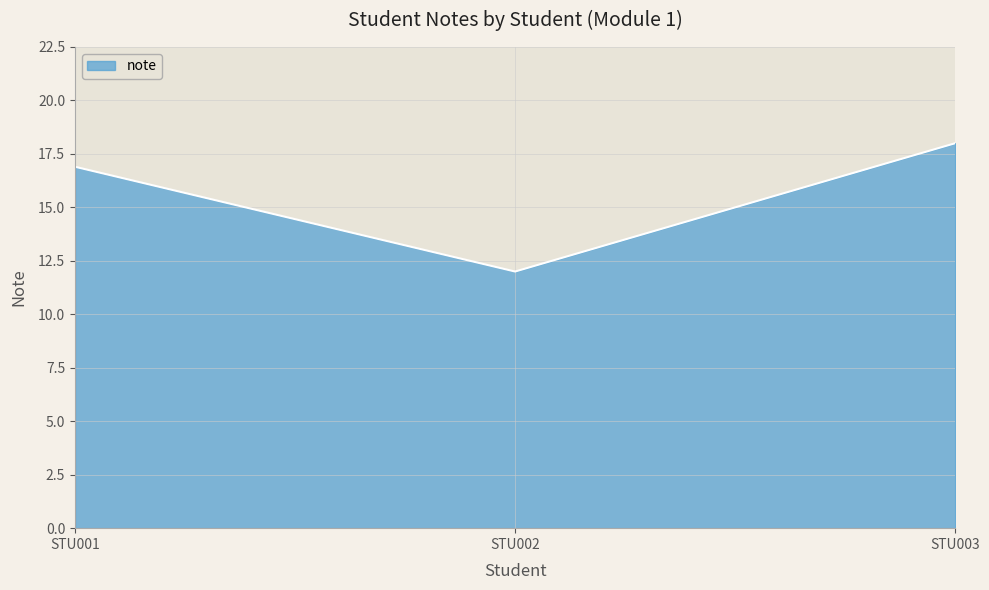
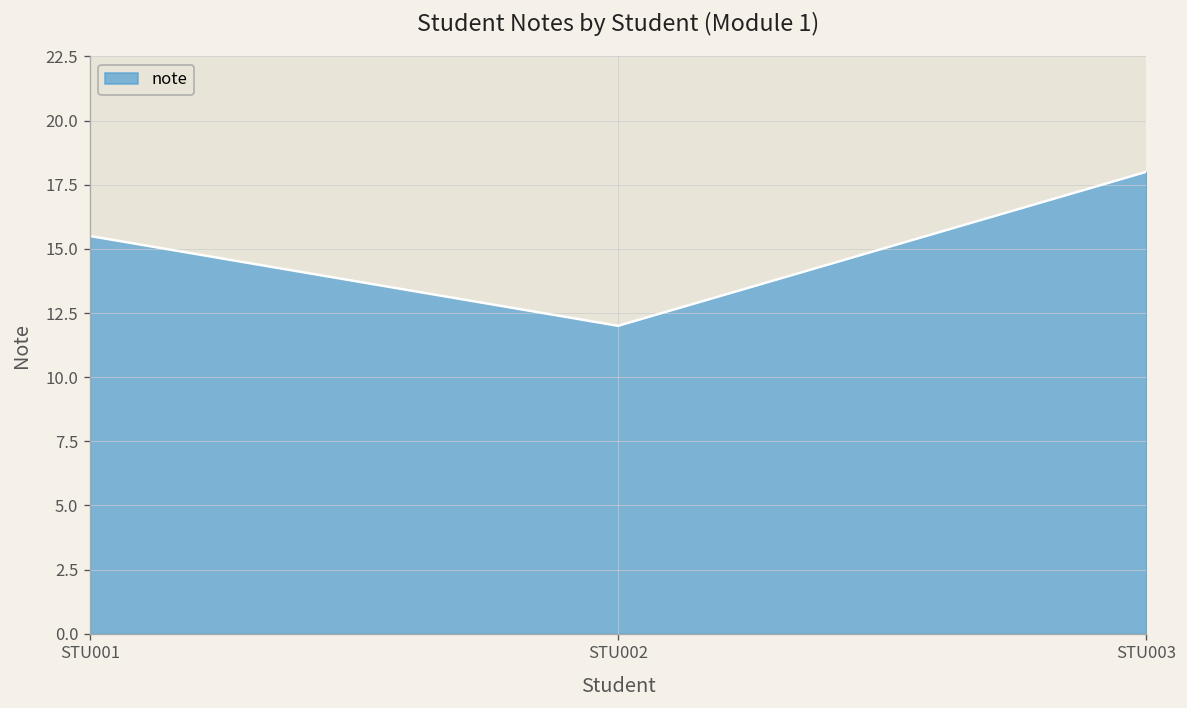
  {
-   "STU001": 16.9,
+   "STU001": 15.5,
    "STU002": 12.0,
    "STU003": 18.0
  }
